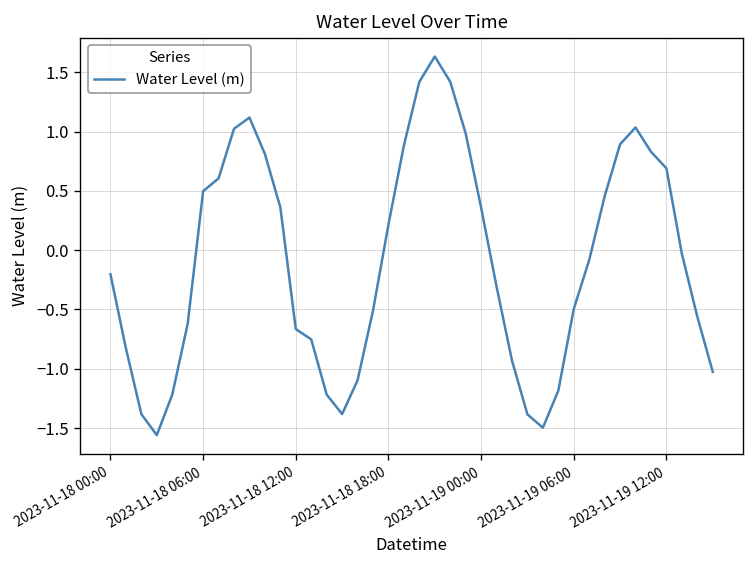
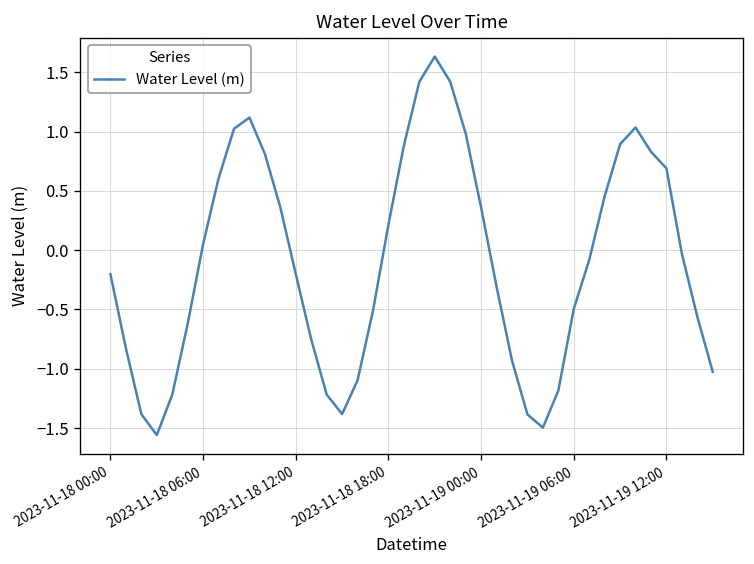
  {
    "2023-11-18 00:00": -0.2,
-   "2023-11-18 06:00": 0.5,
-   "2023-11-18 12:00": -0.7,
+   "2023-11-18 06:00": 0.1,
+   "2023-11-18 12:00": -0.2,
    "2023-11-18 18:00": 0.2,
    "2023-11-19 00:00": 0.4,
    "2023-11-19 06:00": -0.5,
    "2023-11-19 12:00": 0.7
  }
